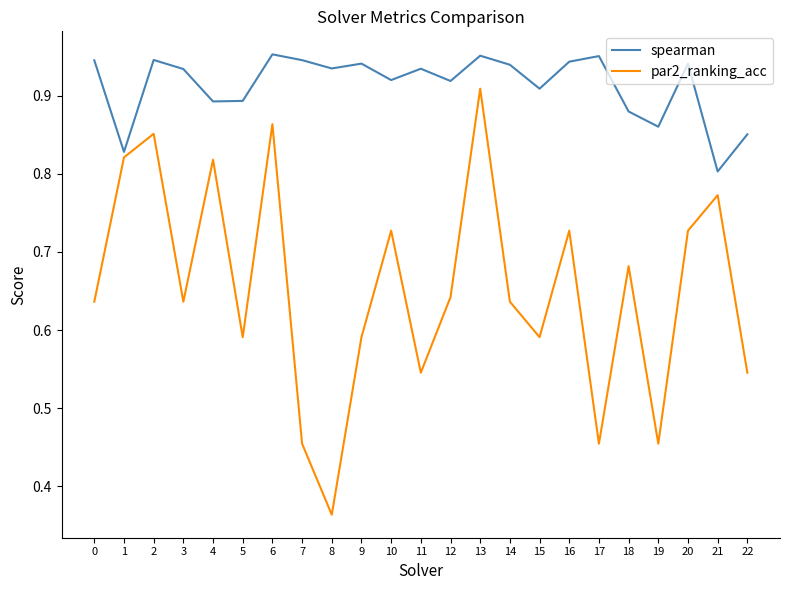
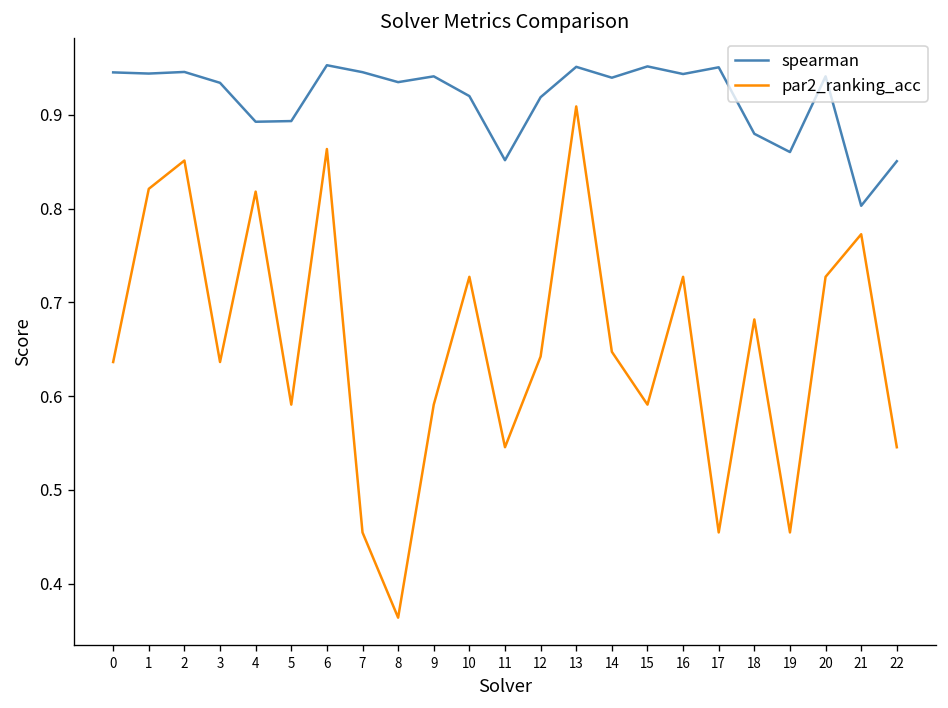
  {
    "spearman": {
      "0": 0.95,
-     "1": 0.83,
+     "1": 0.94,
      "2": 0.95,
      "3": 0.93,
      "4": 0.89,
      "5": 0.89,
      "6": 0.95,
      "7": 0.95,
      "8": 0.93,
      "9": 0.94,
      "10": 0.92,
-     "11": 0.93,
+     "11": 0.85,
      "12": 0.92,
      "13": 0.95,
      "14": 0.94,
-     "15": 0.91,
+     "15": 0.95,
      "16": 0.94,
      "17": 0.95,
      "18": 0.88,
      "19": 0.86,
      "21": 0.80,
      "22": 0.85
    },
    "par2_ranking_acc": {
      "0": 0.64,
      "1": 0.82,
      "2": 0.85,
      "3": 0.64,
      "4": 0.82,
      "5": 0.59,
      "6": 0.86,
      "7": 0.45,
      "8": 0.36,
      "9": 0.59,
      "10": 0.73,
      "11": 0.55,
      "12": 0.64,
      "13": 0.91,
-     "14": 0.64,
+     "14": 0.65,
      "15": 0.59,
      "16": 0.73,
      "17": 0.45,
      "18": 0.68,
      "19": 0.45,
      "20": 0.73,
      "21": 0.77,
      "22": 0.55
    }
  }
